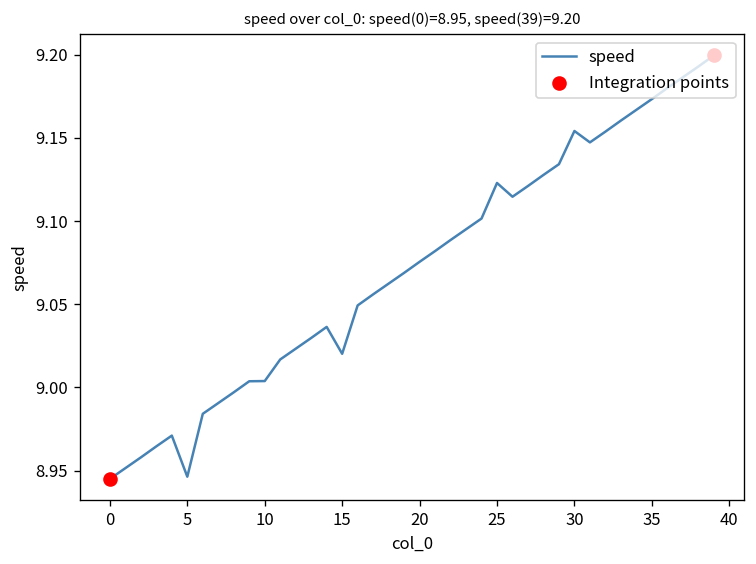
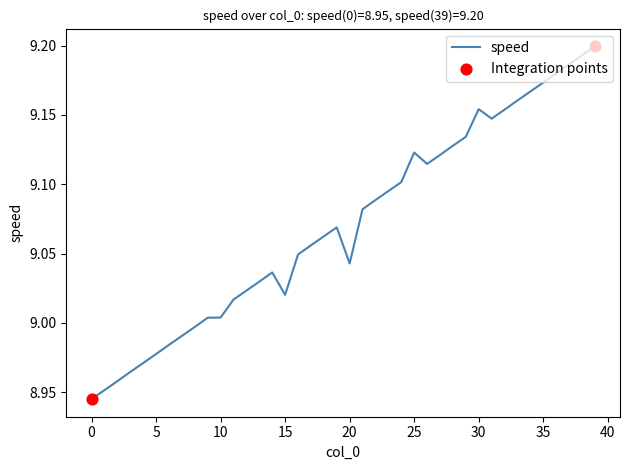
  {
    "speed": {
-     "5": 8.946,
+     "5": 8.977,
      "10": 9.004,
      "15": 9.020,
-     "20": 9.076,
+     "20": 9.043,
      "25": 9.123,
      "30": 9.154,
      "35": 9.173
    }
  }
